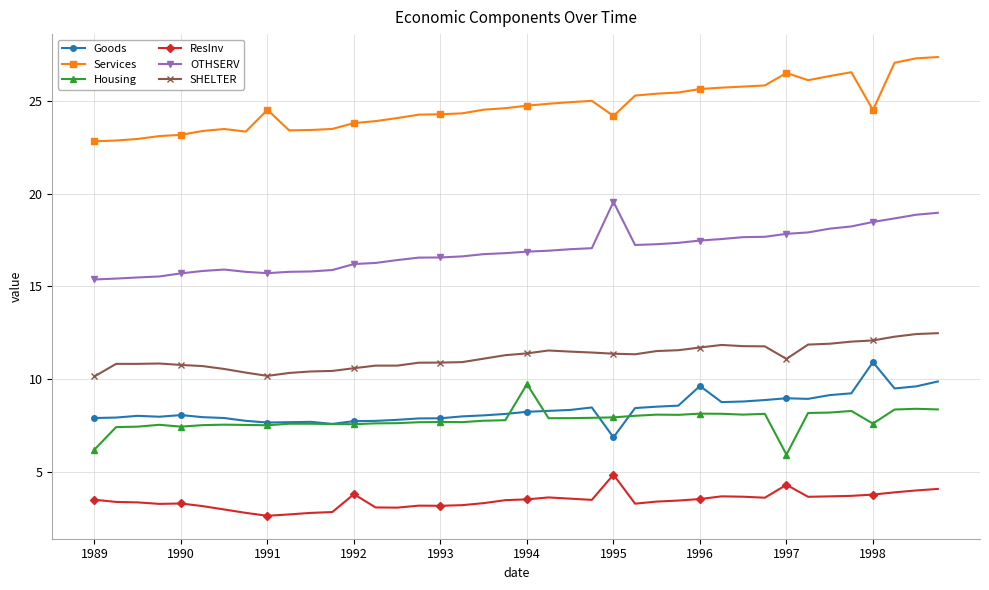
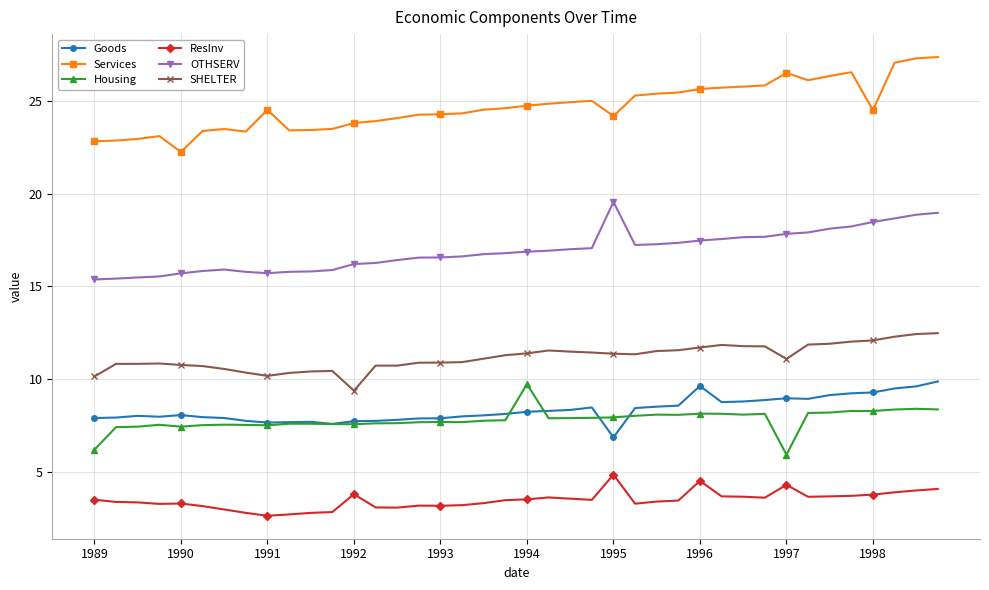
  {
    "Goods": {
      "1989": 7.9,
      "1990": 8.1,
      "1991": 7.7,
      "1992": 7.8,
      "1993": 7.9,
      "1994": 8.3,
      "1995": 6.9,
      "1996": 9.6,
      "1997": 9.0,
-     "1998": 10.9
+     "1998": 9.3
    },
    "Services": {
      "1989": 22.8,
-     "1990": 23.2,
+     "1990": 22.2,
      "1991": 24.5,
      "1992": 23.8,
      "1993": 24.3,
      "1994": 24.7,
      "1995": 24.2,
      "1996": 25.6,
      "1997": 26.5,
      "1998": 24.5
    },
    "Housing": {
      "1989": 6.2,
      "1990": 7.5,
      "1991": 7.5,
      "1992": 7.6,
      "1993": 7.7,
      "1994": 9.7,
      "1995": 8.0,
      "1996": 8.2,
      "1997": 6.0,
-     "1998": 7.6
+     "1998": 8.3
    },
    "ResInv": {
      "1989": 3.5,
      "1990": 3.3,
      "1991": 2.7,
      "1992": 3.8,
      "1993": 3.2,
      "1994": 3.5,
      "1995": 4.9,
-     "1996": 3.6,
+     "1996": 4.5,
      "1997": 4.3,
      "1998": 3.8
    },
    "OTHSERV": {
      "1989": 15.4,
      "1990": 15.7,
      "1991": 15.7,
      "1992": 16.2,
      "1993": 16.6,
      "1994": 16.9,
      "1995": 19.6,
      "1996": 17.5,
      "1997": 17.8,
      "1998": 18.5
    },
    "SHELTER": {
      "1989": 10.2,
      "1990": 10.8,
      "1991": 10.2,
-     "1992": 10.6,
+     "1992": 9.4,
      "1993": 10.9,
      "1994": 11.4,
      "1995": 11.4,
      "1996": 11.7,
      "1997": 11.1,
      "1998": 12.1
    }
  }
